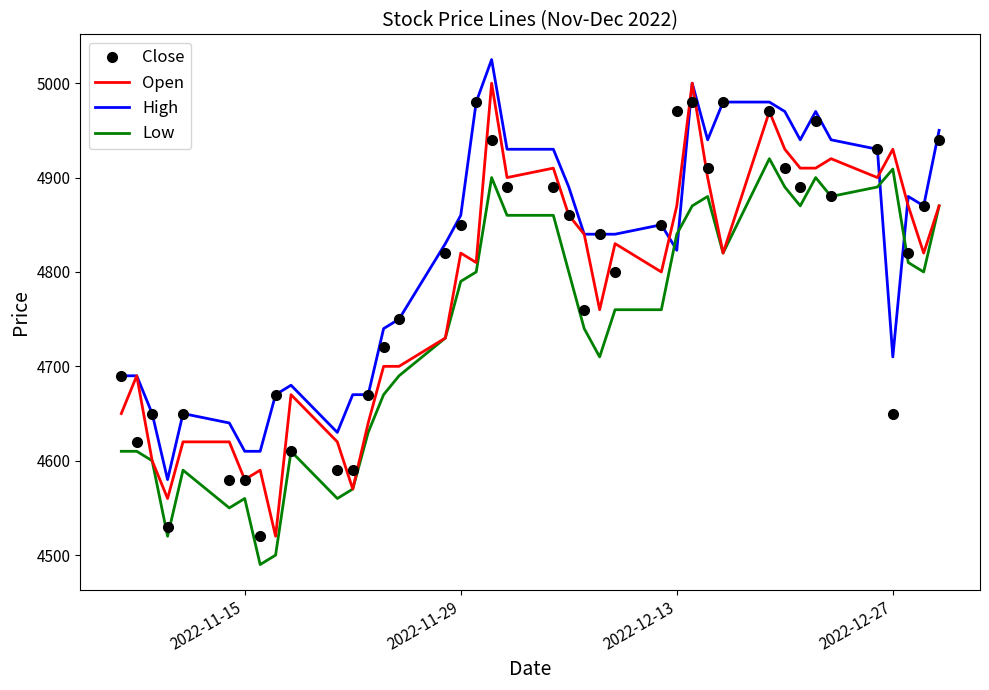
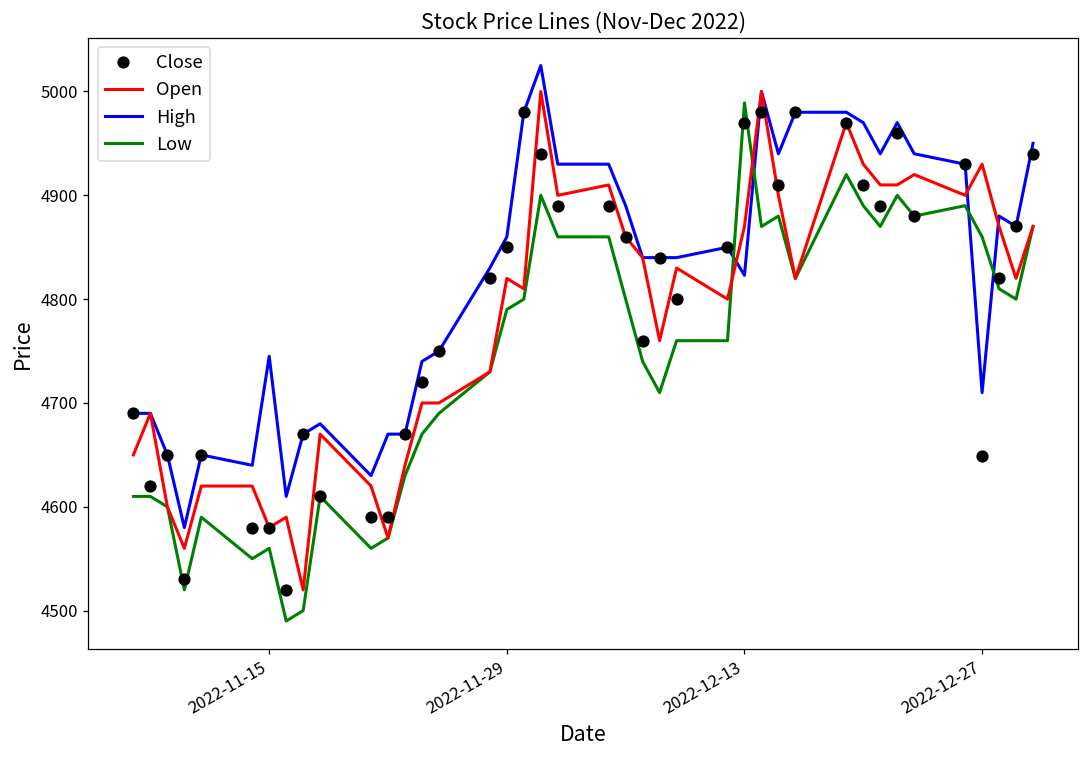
  {
    "Close": {
      "2022-11-29": 4850,
      "2022-12-13": 4970,
      "2022-12-27": 4650
    },
    "Open": {
      "2022-11-29": 4820,
      "2022-12-13": 4870,
      "2022-12-27": 4930
    },
    "High": {
-     "2022-11-15": 4610,
+     "2022-11-15": 4750,
      "2022-11-29": 4860,
      "2022-12-13": 4820,
      "2022-12-27": 4710
    },
    "Low": {
      "2022-11-15": 4560,
      "2022-11-29": 4790,
-     "2022-12-13": 4840,
-     "2022-12-27": 4910
+     "2022-12-13": 4990,
+     "2022-12-27": 4860
    }
  }
